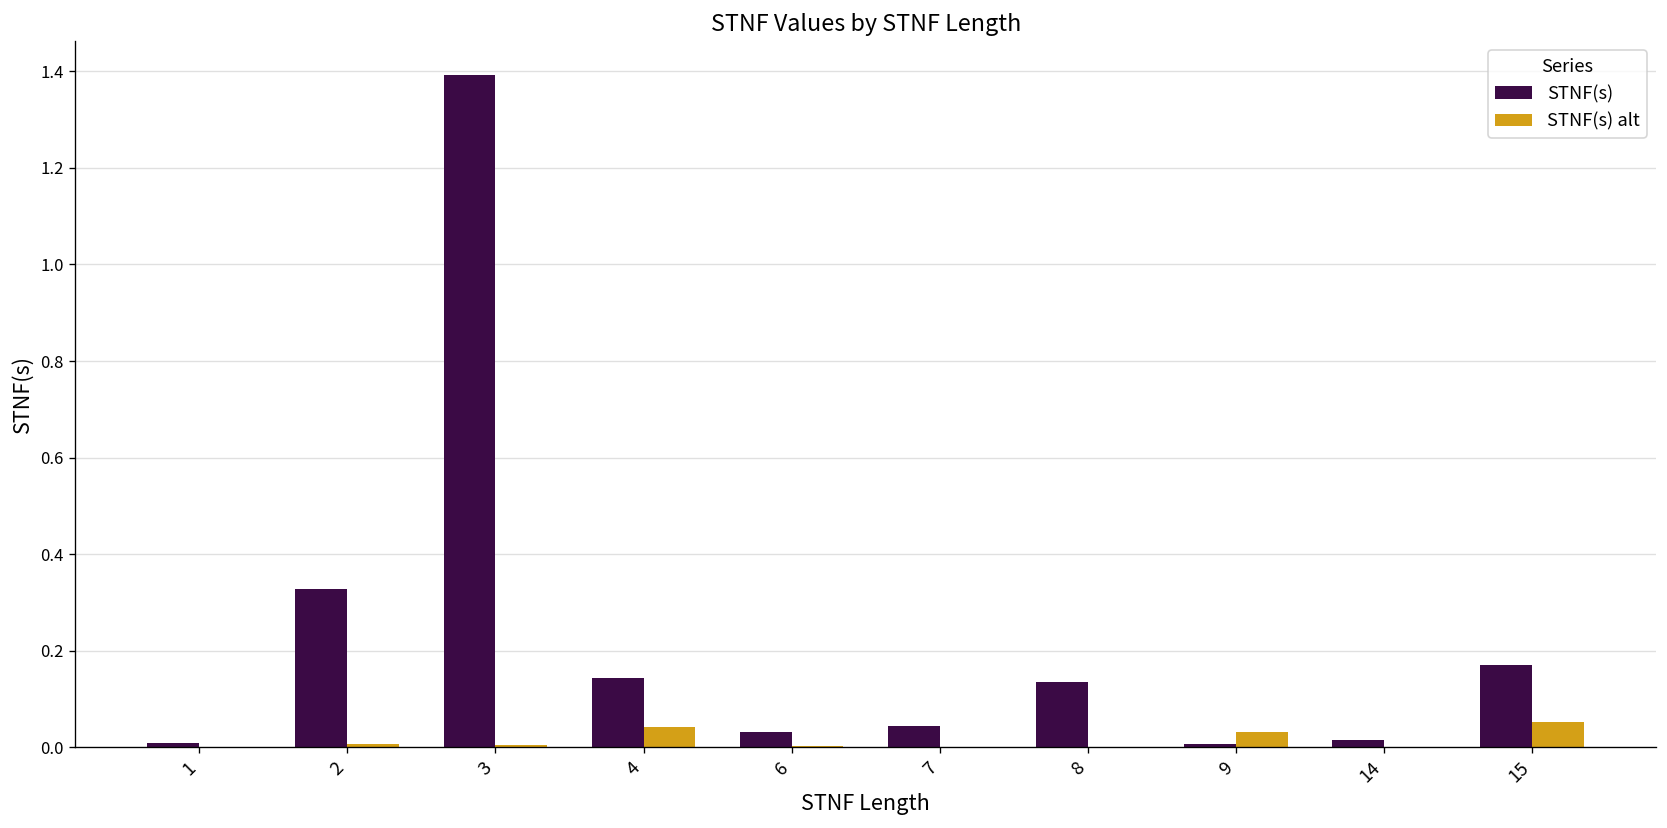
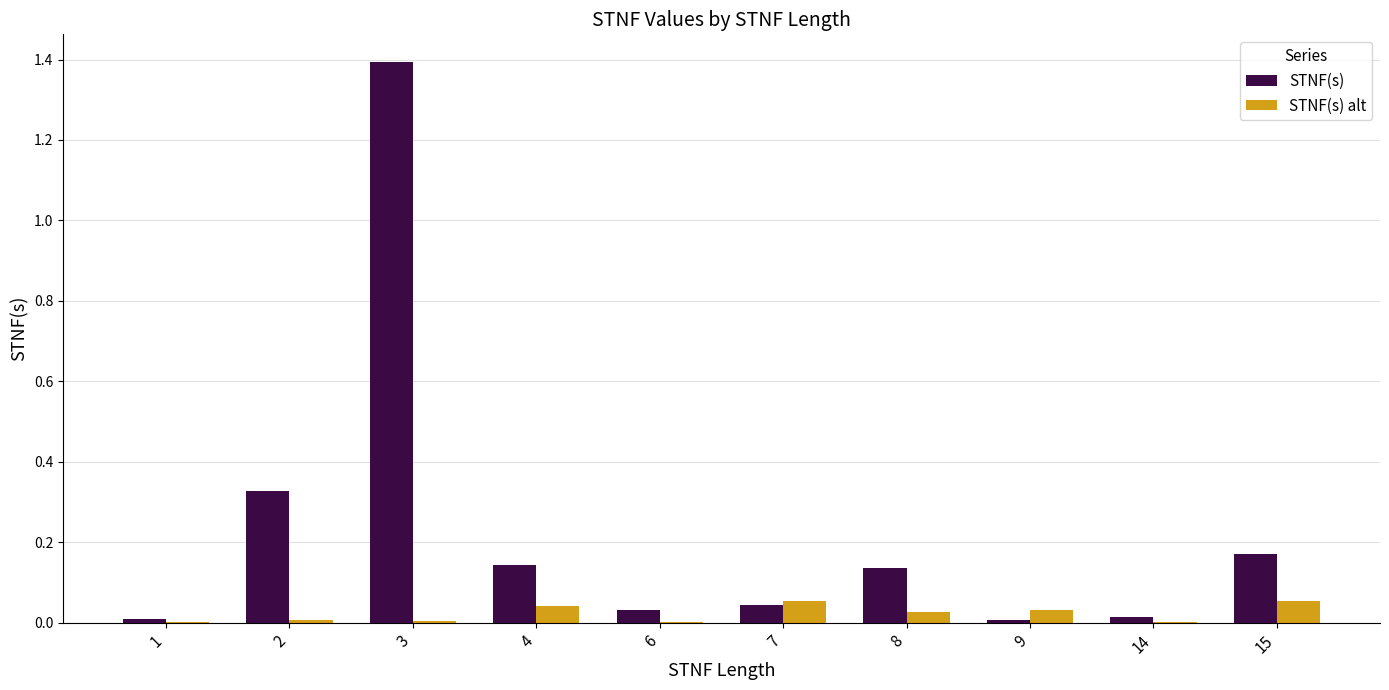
  {
    "STNF(s)": {
      "1": 0.01,
      "2": 0.33,
      "3": 1.39,
      "4": 0.14,
      "6": 0.03,
      "7": 0.04,
      "8": 0.14,
      "9": 0.01,
      "14": 0.01,
      "15": 0.17
    },
    "STNF(s) alt": {
      "2": 0.01,
      "4": 0.04,
-     "7": 0.00,
-     "8": 0.00,
+     "7": 0.05,
+     "8": 0.03,
      "9": 0.03,
      "15": 0.05
    }
  }
